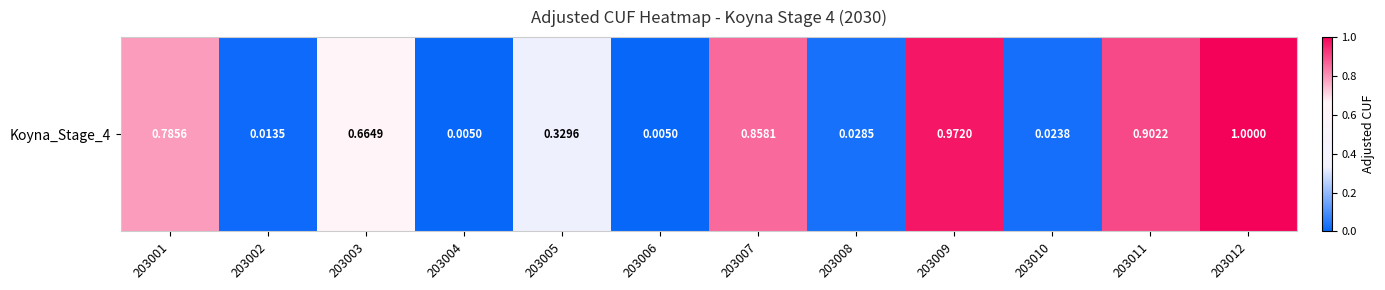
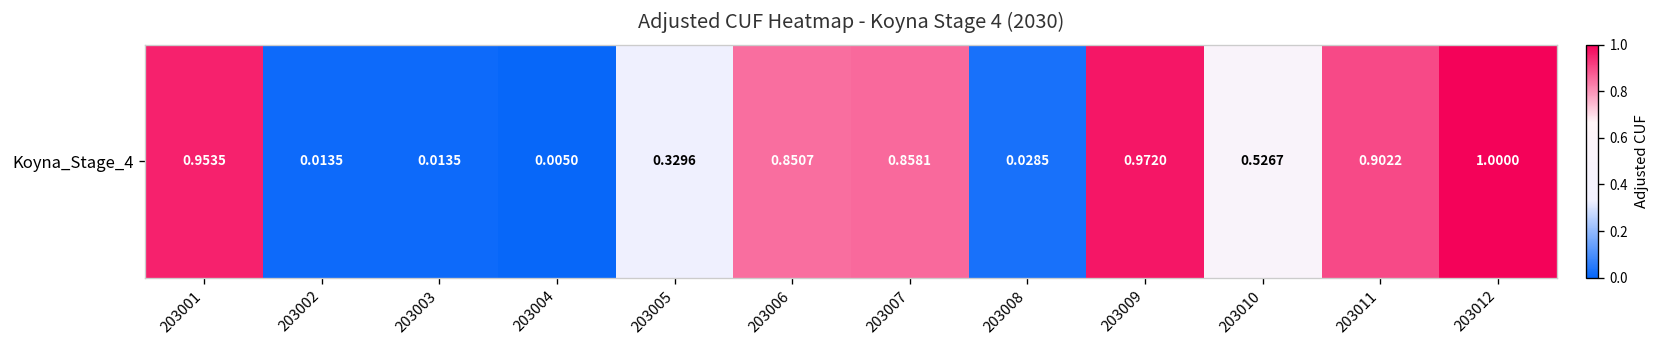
  {
    "Koyna_Stage_4": {
-     "203001": 0.7856,
+     "203001": 0.9535,
      "203002": 0.0135,
-     "203003": 0.6649,
+     "203003": 0.0135,
      "203004": 0.0050,
      "203005": 0.3296,
-     "203006": 0.0050,
+     "203006": 0.8507,
      "203007": 0.8581,
      "203008": 0.0285,
      "203009": 0.9720,
-     "203010": 0.0238,
+     "203010": 0.5267,
      "203011": 0.9022,
      "203012": 1.0000
    }
  }
